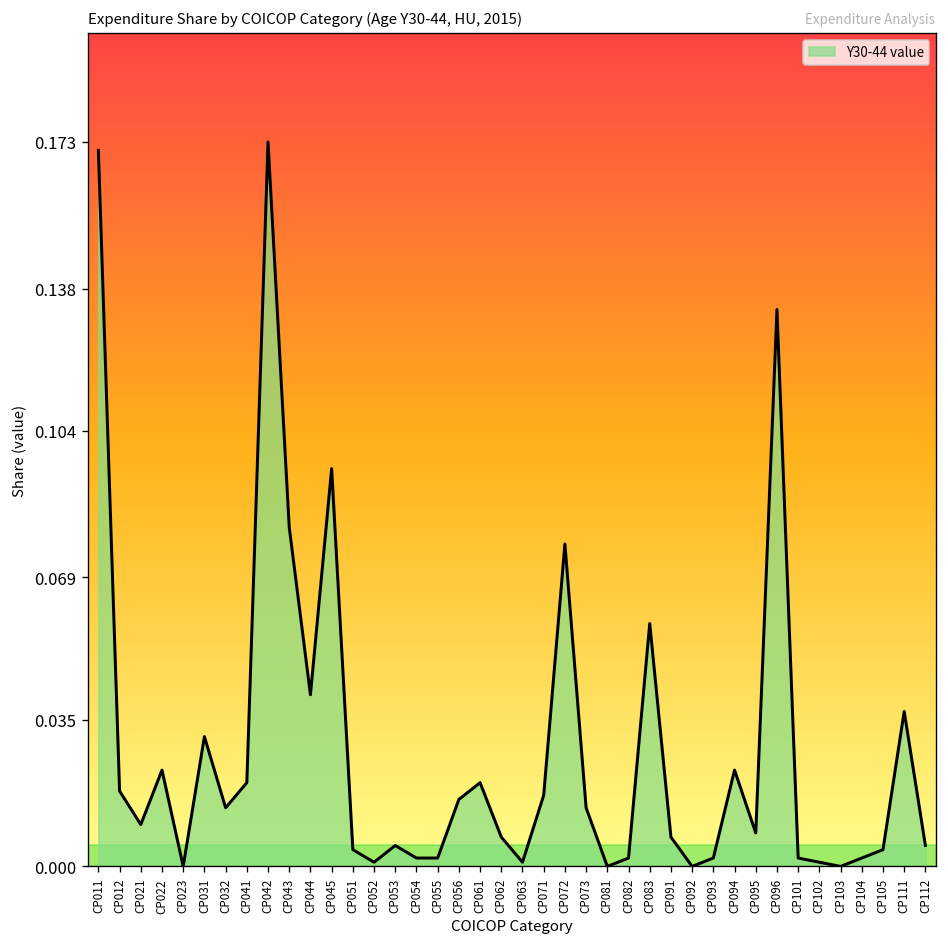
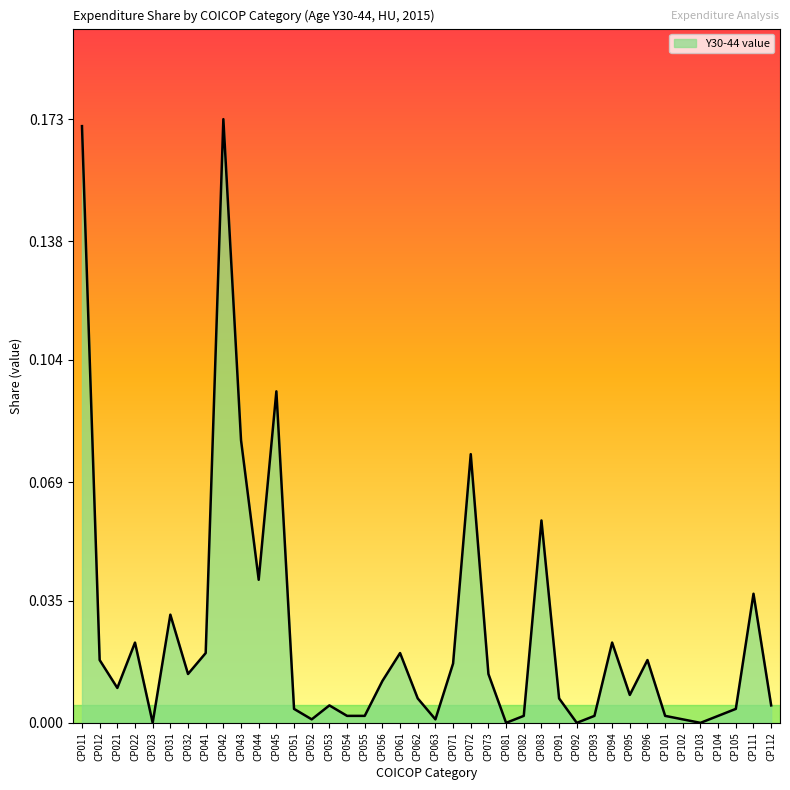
  {
    "CP011": 0.171,
    "CP012": 0.018,
    "CP021": 0.010,
    "CP022": 0.023,
    "CP031": 0.031,
    "CP032": 0.014,
    "CP041": 0.020,
    "CP042": 0.173,
    "CP043": 0.081,
    "CP044": 0.041,
    "CP045": 0.095,
-   "CP056": 0.016,
+   "CP056": 0.012,
    "CP061": 0.020,
    "CP062": 0.007,
    "CP071": 0.017,
    "CP072": 0.077,
    "CP073": 0.014,
    "CP083": 0.058,
    "CP091": 0.007,
    "CP094": 0.023,
    "CP095": 0.008,
-   "CP096": 0.133,
+   "CP096": 0.018,
    "CP111": 0.037
  }
